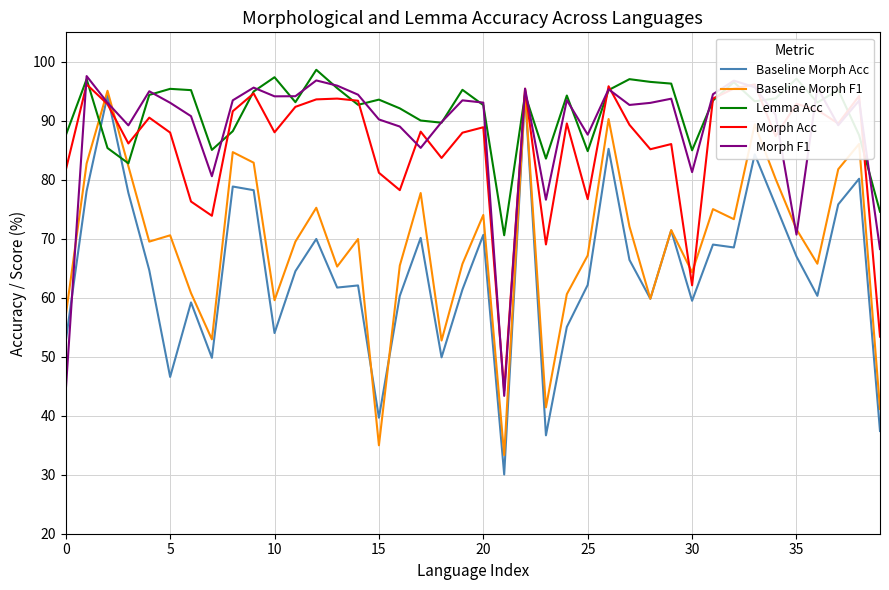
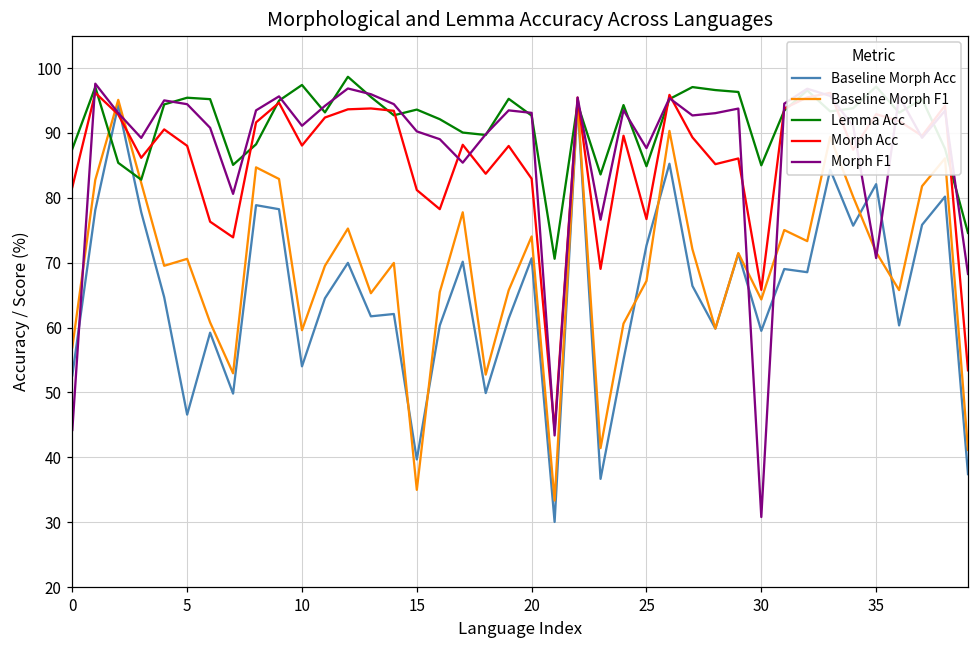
  {
    "Baseline Morph Acc": {
      "0": 53,
      "5": 47,
      "10": 54,
      "15": 40,
      "20": 71,
-     "25": 62,
+     "25": 73,
      "30": 59,
-     "35": 67
+     "35": 82
    },
    "Baseline Morph F1": {
      "0": 57,
      "5": 71,
      "10": 60,
      "15": 35,
      "20": 74,
      "25": 67,
      "30": 64,
      "35": 72
    },
    "Lemma Acc": {
      "0": 88,
      "5": 95,
      "10": 97,
      "15": 94,
      "25": 85,
      "30": 85
    },
    "Morph Acc": {
      "0": 82,
      "5": 88,
      "10": 88,
      "15": 81,
-     "20": 89,
+     "20": 83,
      "25": 77,
-     "30": 62
+     "30": 66
    },
    "Morph F1": {
      "0": 44,
-     "5": 93,
-     "10": 94,
+     "5": 94,
+     "10": 91,
      "15": 90,
      "25": 88,
-     "30": 81,
+     "30": 31,
      "35": 71
    }
  }
